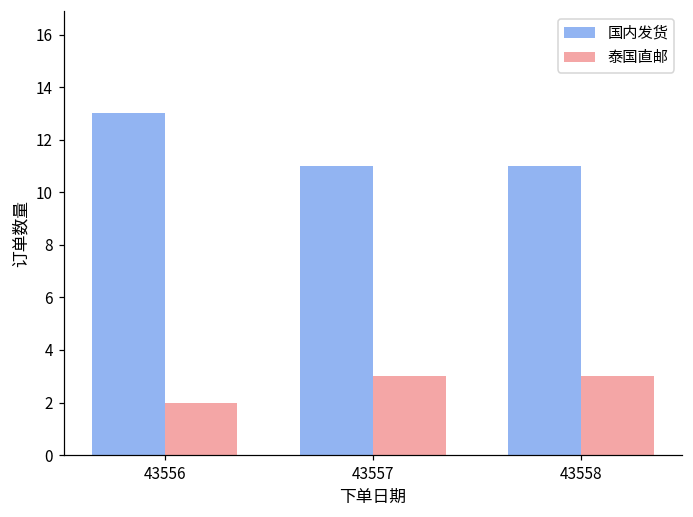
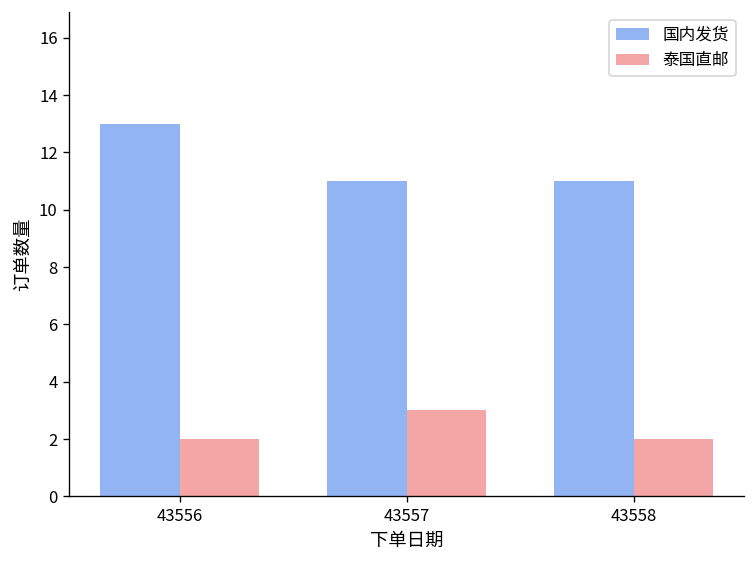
  {
    "国内发货": {
      "43556": 13,
      "43557": 11,
      "43558": 11
    },
    "泰国直邮": {
      "43556": 2,
      "43557": 3,
-     "43558": 3
+     "43558": 2
    }
  }
